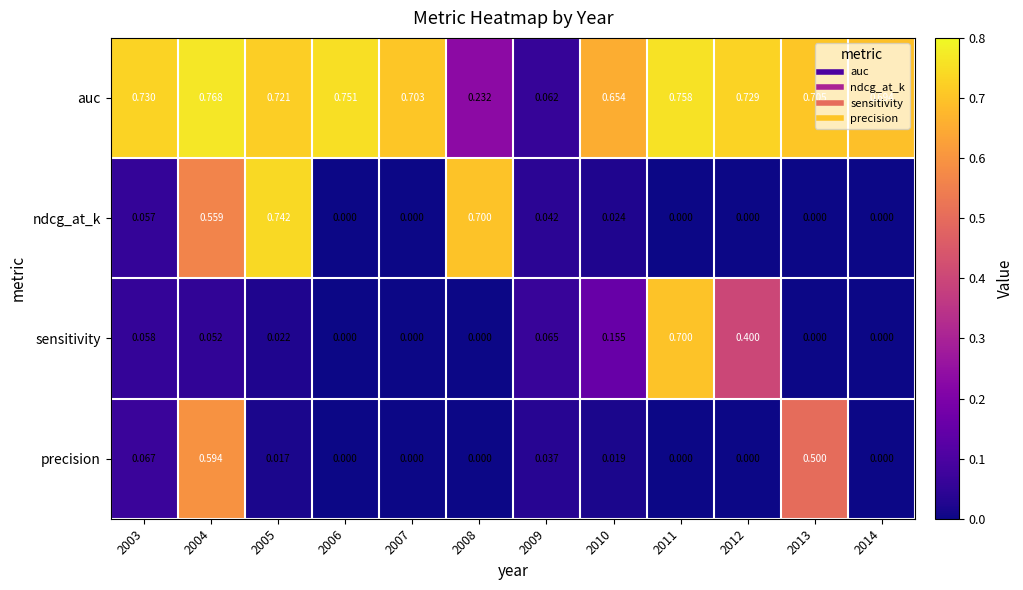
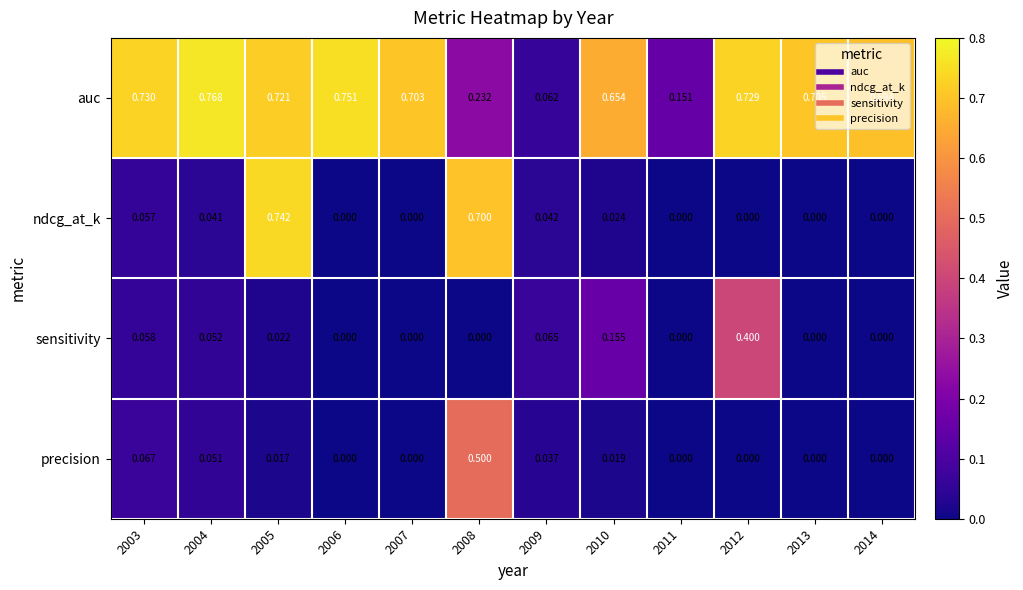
  {
    "auc": {
      "2003": 0.730,
      "2004": 0.768,
      "2005": 0.721,
      "2006": 0.751,
      "2007": 0.703,
      "2008": 0.232,
      "2009": 0.062,
      "2010": 0.654,
-     "2011": 0.758,
+     "2011": 0.151,
      "2012": 0.729
    },
    "ndcg_at_k": {
      "2003": 0.057,
-     "2004": 0.559,
+     "2004": 0.041,
      "2005": 0.742,
      "2006": 0.000,
      "2007": 0.000,
      "2008": 0.700,
      "2009": 0.042,
      "2010": 0.024,
      "2011": 0.000,
      "2012": 0.000,
      "2013": 0.000,
      "2014": 0.000
    },
    "sensitivity": {
      "2003": 0.058,
      "2004": 0.052,
      "2005": 0.022,
      "2006": 0.000,
      "2007": 0.000,
      "2008": 0.000,
      "2009": 0.065,
      "2010": 0.155,
-     "2011": 0.700,
+     "2011": 0.000,
      "2012": 0.400,
      "2013": 0.000,
      "2014": 0.000
    },
    "precision": {
      "2003": 0.067,
-     "2004": 0.594,
+     "2004": 0.051,
      "2005": 0.017,
      "2006": 0.000,
      "2007": 0.000,
-     "2008": 0.000,
+     "2008": 0.500,
      "2009": 0.037,
      "2010": 0.019,
      "2011": 0.000,
      "2012": 0.000,
-     "2013": 0.500,
+     "2013": 0.000,
      "2014": 0.000
    }
  }
